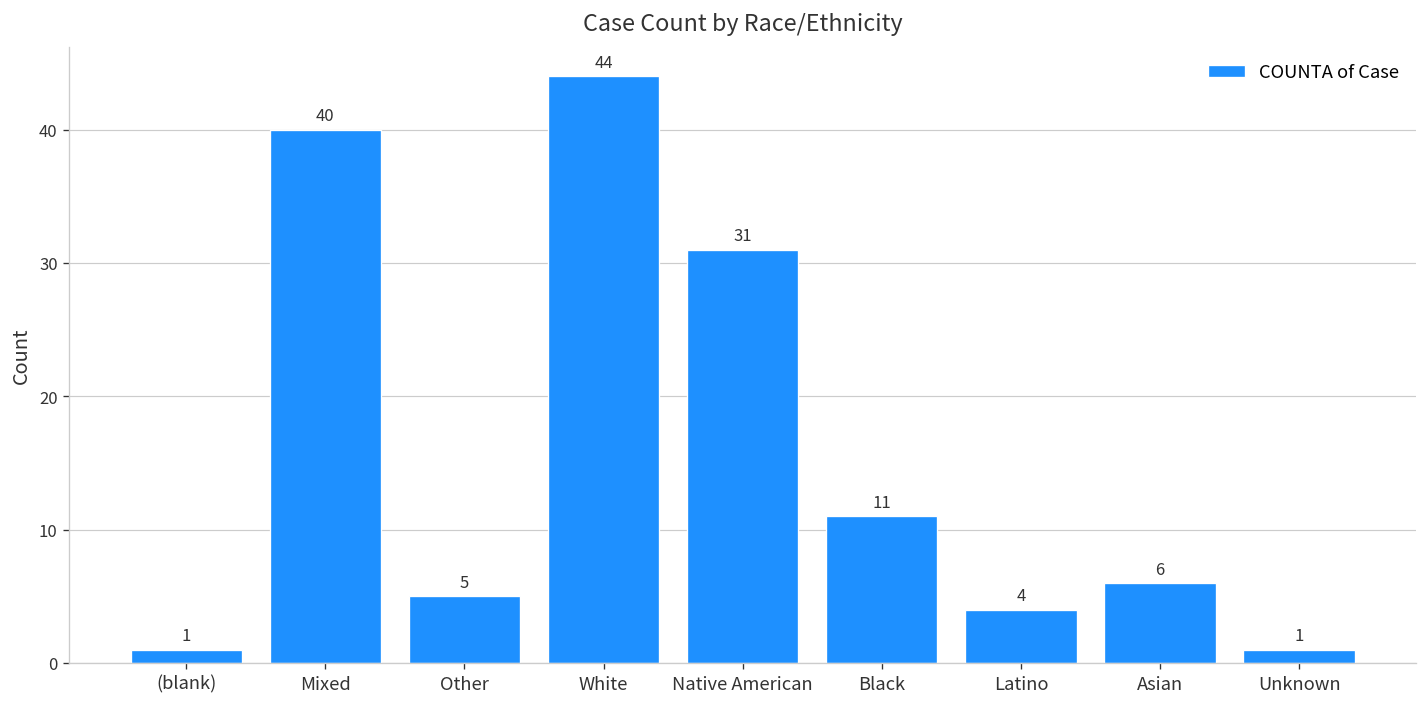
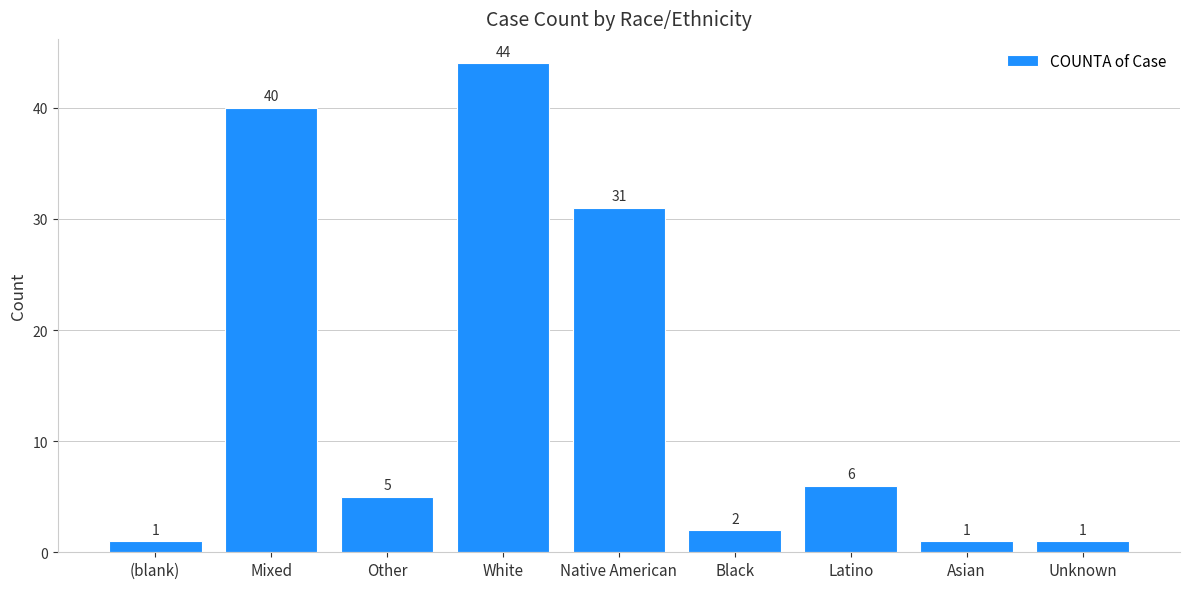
  {
    "(blank)": 1,
    "Mixed": 40,
    "Other": 5,
    "White": 44,
    "Native American": 31,
-   "Black": 11,
-   "Latino": 4,
-   "Asian": 6,
+   "Black": 2,
+   "Latino": 6,
+   "Asian": 1,
    "Unknown": 1
  }
